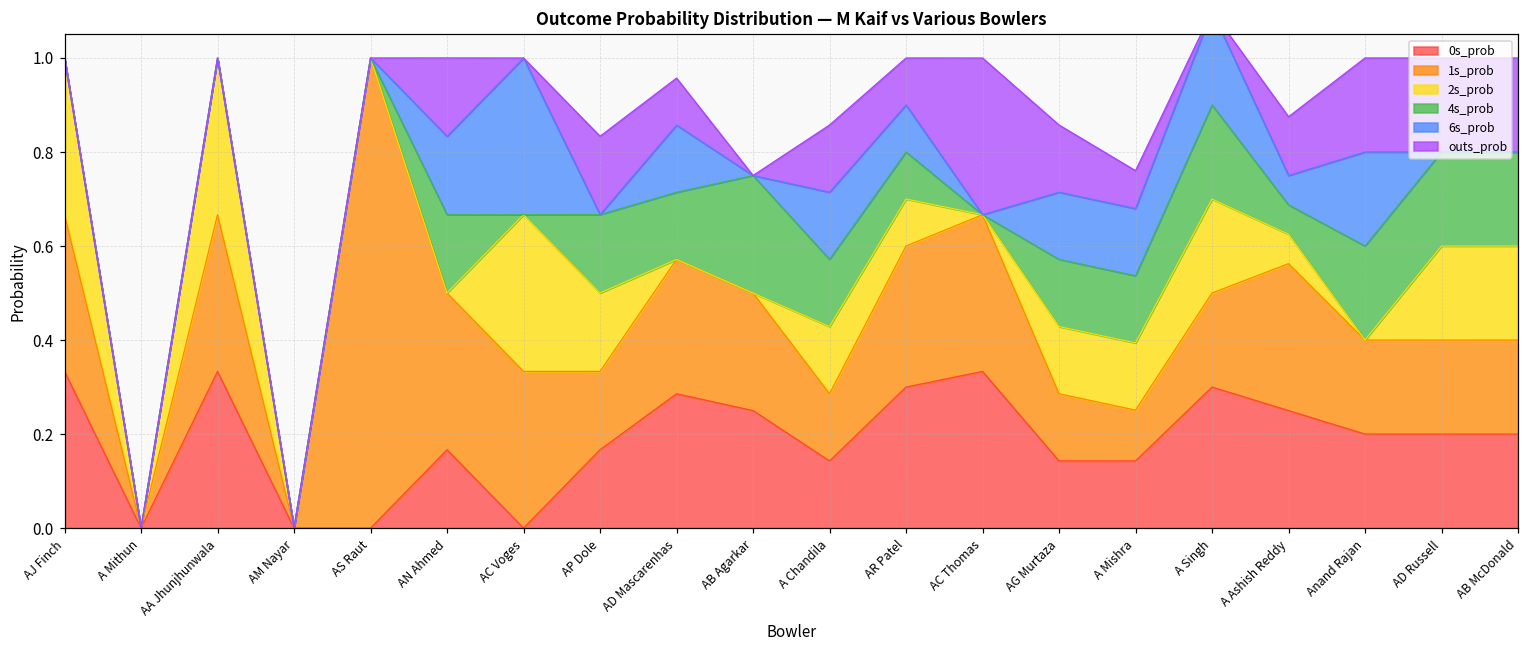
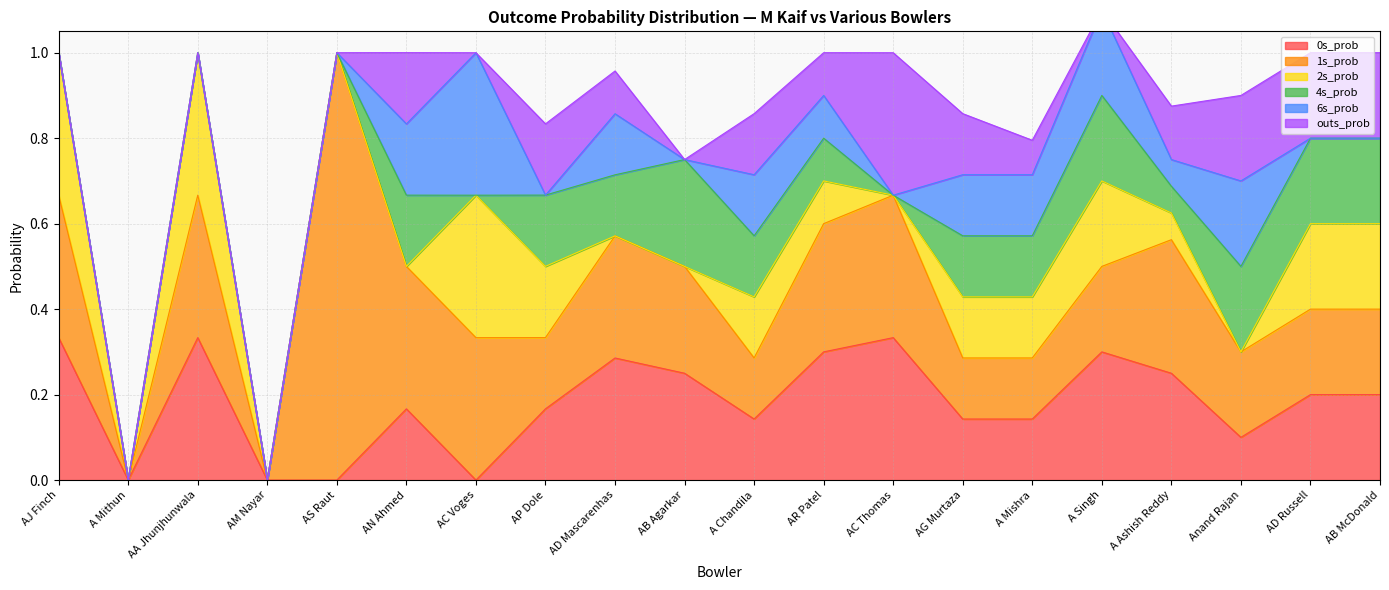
  {
    "0s_prob": {
      "AJ Finch": 0.33,
      "AA Jhunjhunwala": 0.33,
      "AS Raut": 0.0,
      "AN Ahmed": 0.17,
      "AC Voges": 0.0,
      "AP Dole": 0.17,
      "AD Mascarenhas": 0.29,
      "AB Agarkar": 0.25,
      "A Chandila": 0.14,
      "AR Patel": 0.3,
      "AC Thomas": 0.33,
      "AG Murtaza": 0.14,
      "A Mishra": 0.14,
      "A Singh": 0.3,
      "A Ashish Reddy": 0.25,
-     "Anand Rajan": 0.2,
+     "Anand Rajan": 0.1,
      "AD Russell": 0.2,
      "AB McDonald": 0.2
    },
    "1s_prob": {
      "AJ Finch": 0.33,
      "AA Jhunjhunwala": 0.33,
      "AC Voges": 0.33,
      "AP Dole": 0.17,
      "A Chandila": 0.14,
      "AR Patel": 0.30,
      "AG Murtaza": 0.14,
-     "A Mishra": 0.11,
+     "A Mishra": 0.14,
      "A Singh": 0.20,
      "A Ashish Reddy": 0.31,
      "AD Russell": 0.20,
      "AB McDonald": 0.20
    },
    "2s_prob": {
      "AP Dole": 0.17,
      "A Chandila": 0.14,
      "AR Patel": 0.10,
      "AG Murtaza": 0.14,
      "A Mishra": 0.14,
      "A Singh": 0.20,
      "A Ashish Reddy": 0.06,
      "AD Russell": 0.20,
      "AB McDonald": 0.20
    },
    "4s_prob": {
      "AN Ahmed": 0.17,
      "AD Mascarenhas": 0.14,
      "A Chandila": 0.14,
      "AR Patel": 0.10,
      "AG Murtaza": 0.14,
      "A Mishra": 0.14,
      "A Singh": 0.20,
      "A Ashish Reddy": 0.06,
      "Anand Rajan": 0.20
    },
    "6s_prob": {
      "AN Ahmed": 0.17,
      "AD Mascarenhas": 0.14,
      "A Chandila": 0.14,
      "AR Patel": 0.10,
      "AG Murtaza": 0.14,
      "A Mishra": 0.14,
      "A Ashish Reddy": 0.06,
      "Anand Rajan": 0.20
    },
    "outs_prob": {
      "AN Ahmed": 0.17,
      "AP Dole": 0.17,
      "AD Mascarenhas": 0.10,
      "A Chandila": 0.14,
      "AR Patel": 0.10,
      "AC Thomas": 0.33,
      "AG Murtaza": 0.14,
      "A Mishra": 0.08,
      "A Ashish Reddy": 0.13,
      "Anand Rajan": 0.20,
      "AB McDonald": 0.20
    }
  }
